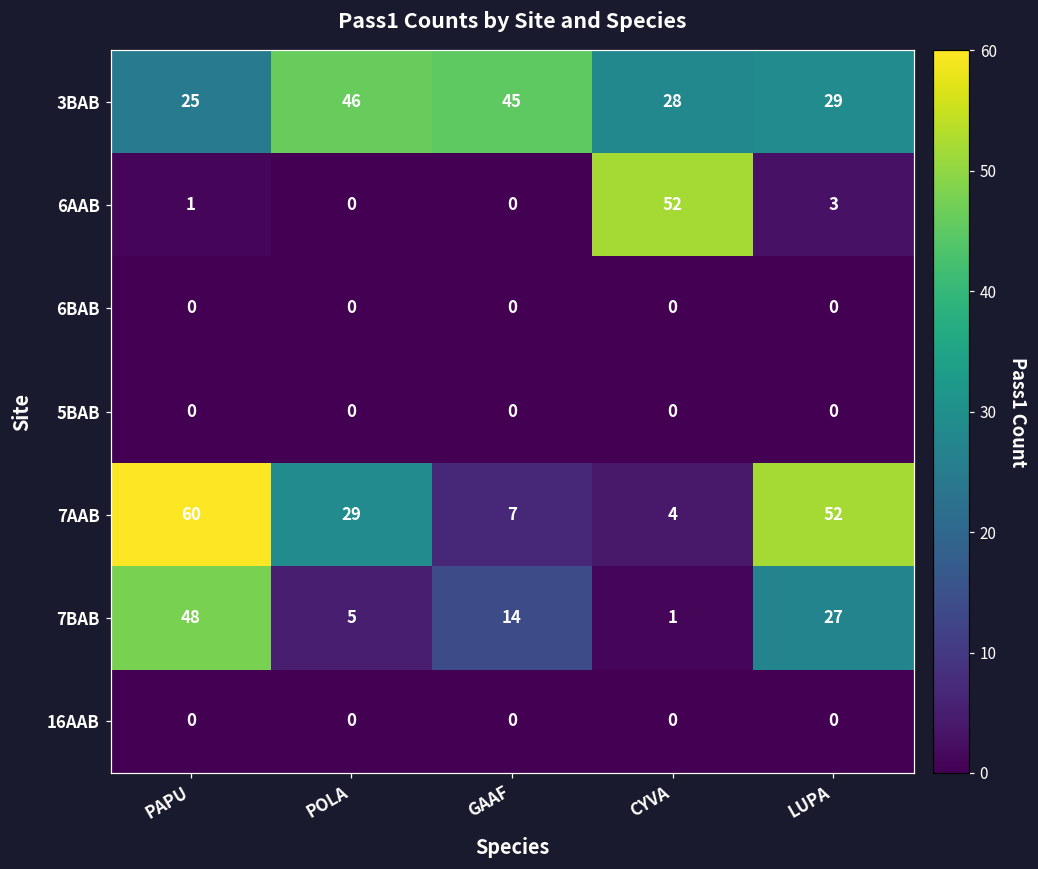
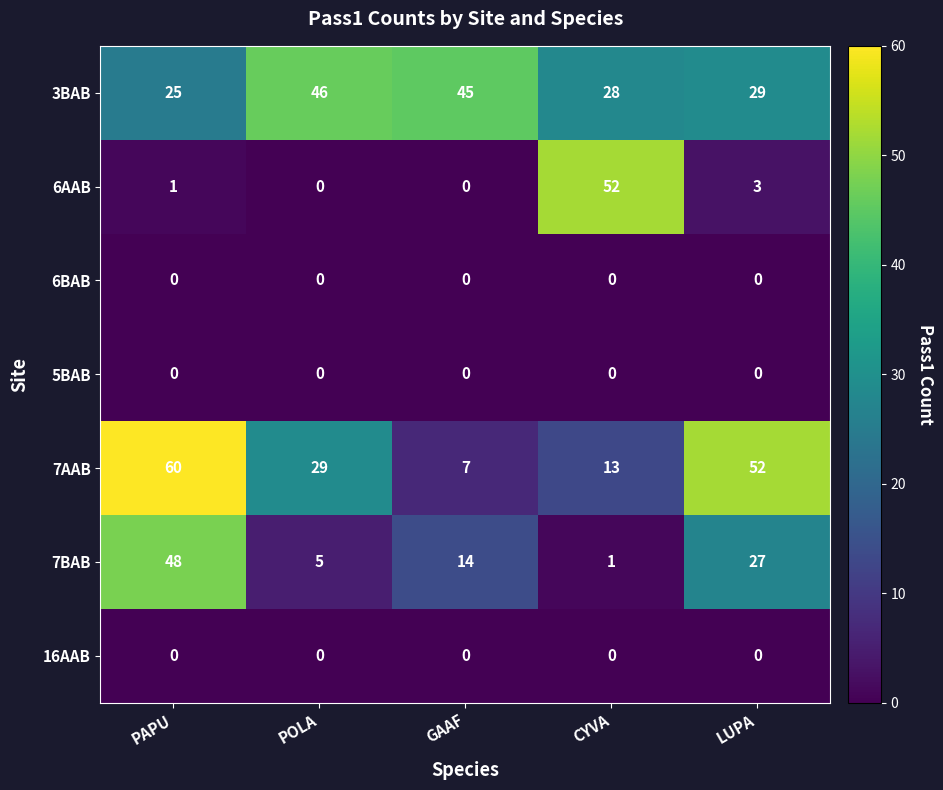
  {
    "3BAB": {
      "PAPU": 25,
      "POLA": 46,
      "GAAF": 45,
      "CYVA": 28,
      "LUPA": 29
    },
    "6AAB": {
      "PAPU": 1,
      "POLA": 0,
      "GAAF": 0,
      "CYVA": 52,
      "LUPA": 3
    },
    "6BAB": {
      "PAPU": 0,
      "POLA": 0,
      "GAAF": 0,
      "CYVA": 0,
      "LUPA": 0
    },
    "5BAB": {
      "PAPU": 0,
      "POLA": 0,
      "GAAF": 0,
      "CYVA": 0,
      "LUPA": 0
    },
    "7AAB": {
      "PAPU": 60,
      "POLA": 29,
      "GAAF": 7,
-     "CYVA": 4,
+     "CYVA": 13,
      "LUPA": 52
    },
    "7BAB": {
      "PAPU": 48,
      "POLA": 5,
      "GAAF": 14,
      "CYVA": 1,
      "LUPA": 27
    },
    "16AAB": {
      "PAPU": 0,
      "POLA": 0,
      "GAAF": 0,
      "CYVA": 0,
      "LUPA": 0
    }
  }
